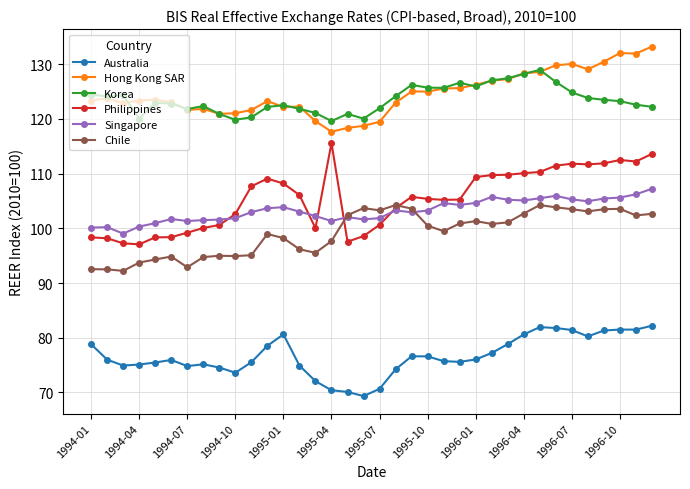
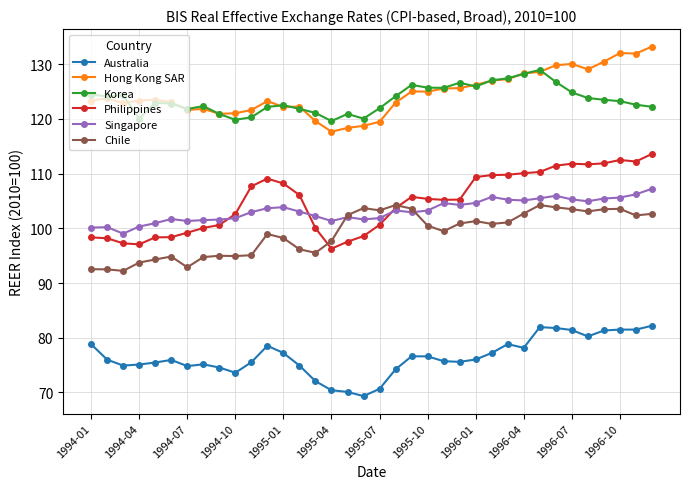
  {
    "Australia": {
      "1994-01": 79,
      "1994-04": 75,
      "1994-07": 75,
      "1994-10": 74,
-     "1995-01": 81,
+     "1995-01": 77,
      "1995-04": 70,
      "1995-07": 71,
      "1995-10": 77,
      "1996-01": 76,
-     "1996-04": 81,
+     "1996-04": 78,
      "1996-07": 81,
      "1996-10": 82
    },
    "Hong Kong SAR": {
      "1994-10": 121,
      "1995-04": 118,
      "1995-07": 119,
      "1995-10": 125,
      "1996-07": 130,
      "1996-10": 132
    },
    "Korea": {
      "1994-10": 120,
      "1995-04": 120,
      "1995-07": 122,
      "1995-10": 126,
      "1996-07": 125,
      "1996-10": 123
    },
    "Philippines": {
      "1994-01": 98,
      "1994-04": 97,
      "1994-07": 99,
      "1994-10": 103,
      "1995-01": 108,
-     "1995-04": 116,
+     "1995-04": 96,
      "1995-07": 101,
      "1995-10": 105,
      "1996-01": 109,
      "1996-04": 110,
      "1996-07": 112,
      "1996-10": 113
    },
    "Singapore": {
      "1994-01": 100,
      "1994-04": 100,
      "1994-07": 101,
      "1994-10": 102,
      "1995-01": 104,
      "1995-04": 101,
      "1995-07": 102,
      "1995-10": 103,
      "1996-01": 105,
      "1996-04": 105,
      "1996-07": 105,
      "1996-10": 106
    },
    "Chile": {
      "1994-01": 93,
      "1994-04": 94,
      "1994-07": 93,
      "1994-10": 95,
      "1995-01": 98,
      "1995-04": 98,
      "1995-07": 103,
      "1995-10": 100,
      "1996-01": 101,
      "1996-04": 103,
      "1996-07": 104,
      "1996-10": 104
    }
  }
